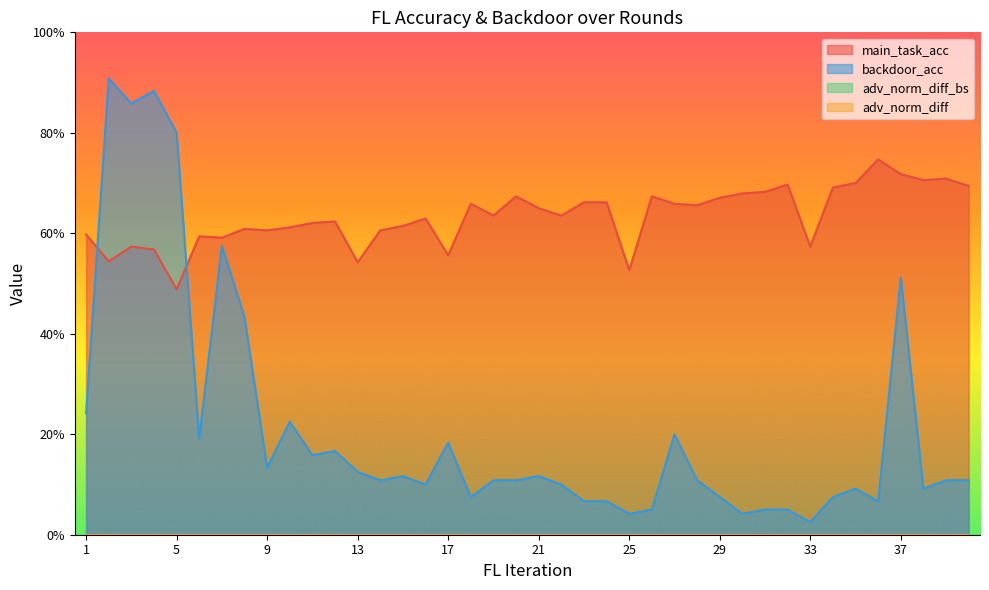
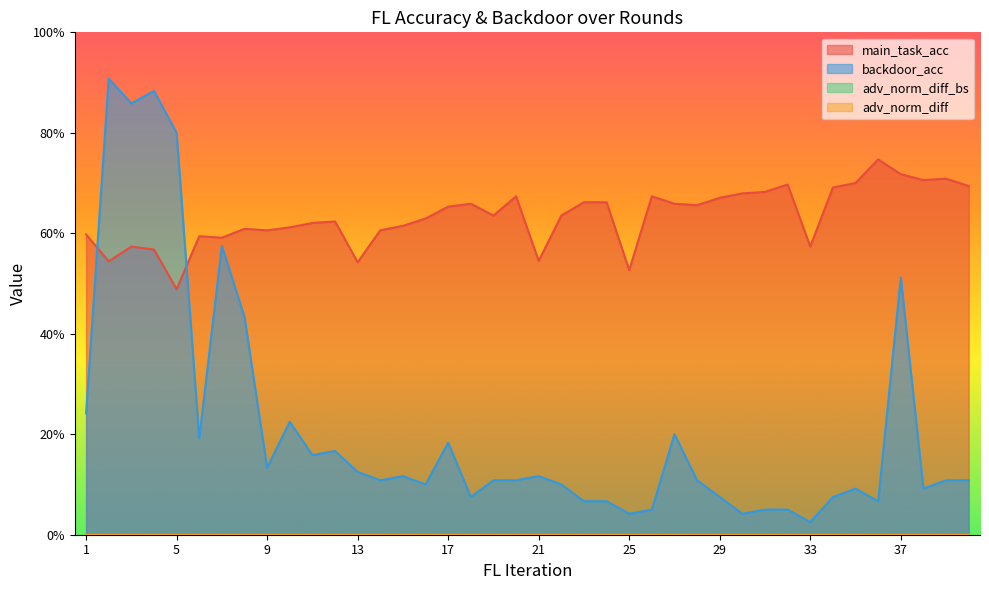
  {
    "main_task_acc": {
      "1": "60%",
      "5": "49%",
      "9": "61%",
      "13": "54%",
-     "17": "56%",
-     "21": "65%",
+     "17": "65%",
+     "21": "55%",
      "25": "53%",
      "29": "67%",
      "33": "57%",
      "37": "72%"
    },
    "backdoor_acc": {
      "1": "24%",
      "5": "80%",
      "9": "13%",
      "13": "13%",
      "17": "18%",
      "21": "12%",
      "25": "4%",
      "29": "8%",
      "33": "3%",
      "37": "51%"
    },
    "adv_norm_diff": {
      "1": "0%",
      "5": "0%",
      "9": "0%",
      "13": "0%",
      "17": "0%",
      "21": "0%",
      "25": "0%",
      "29": "0%",
      "33": "0%",
      "37": "0%"
    }
  }
